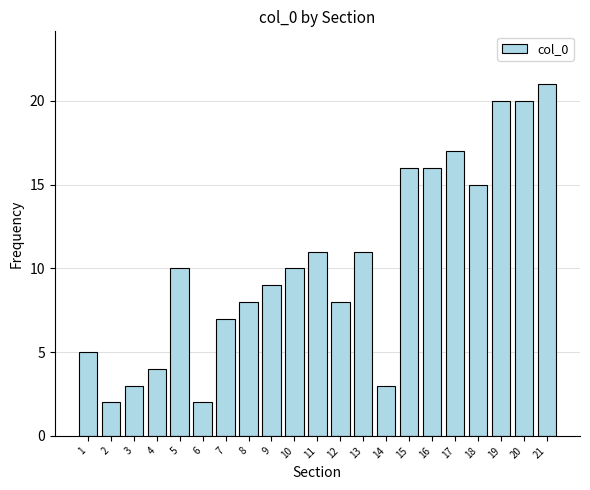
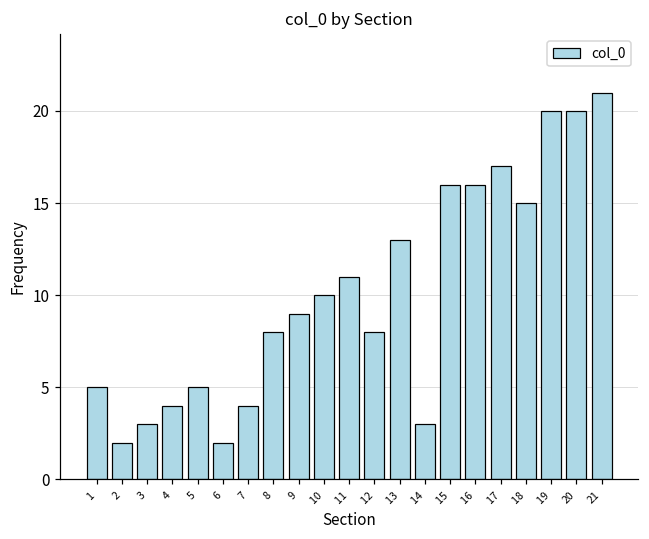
  {
    "1": 5,
    "2": 2,
    "3": 3,
    "4": 4,
-   "5": 10,
+   "5": 5,
    "6": 2,
-   "7": 7,
+   "7": 4,
    "8": 8,
    "9": 9,
    "10": 10,
    "11": 11,
    "12": 8,
-   "13": 11,
+   "13": 13,
    "14": 3,
    "15": 16,
    "16": 16,
    "17": 17,
    "18": 15,
    "19": 20,
    "20": 20,
    "21": 21
  }
